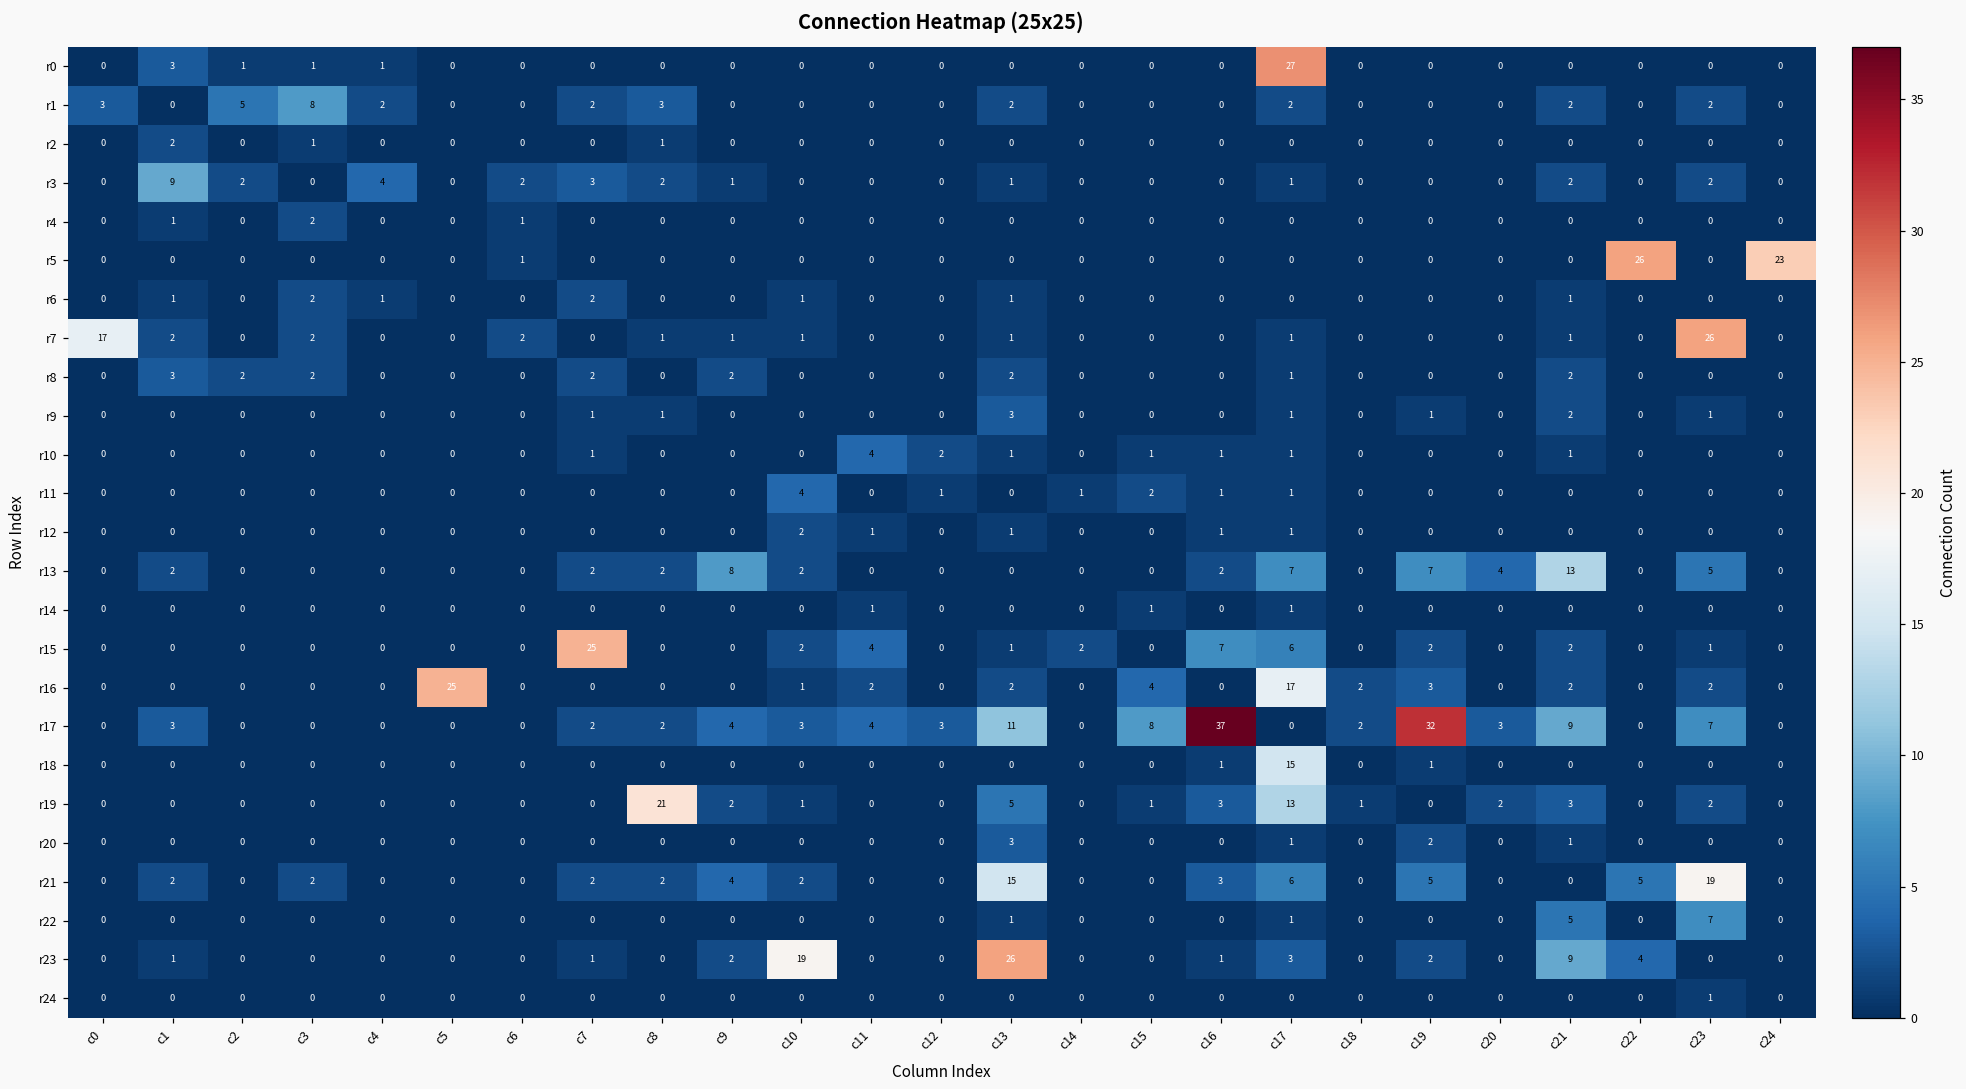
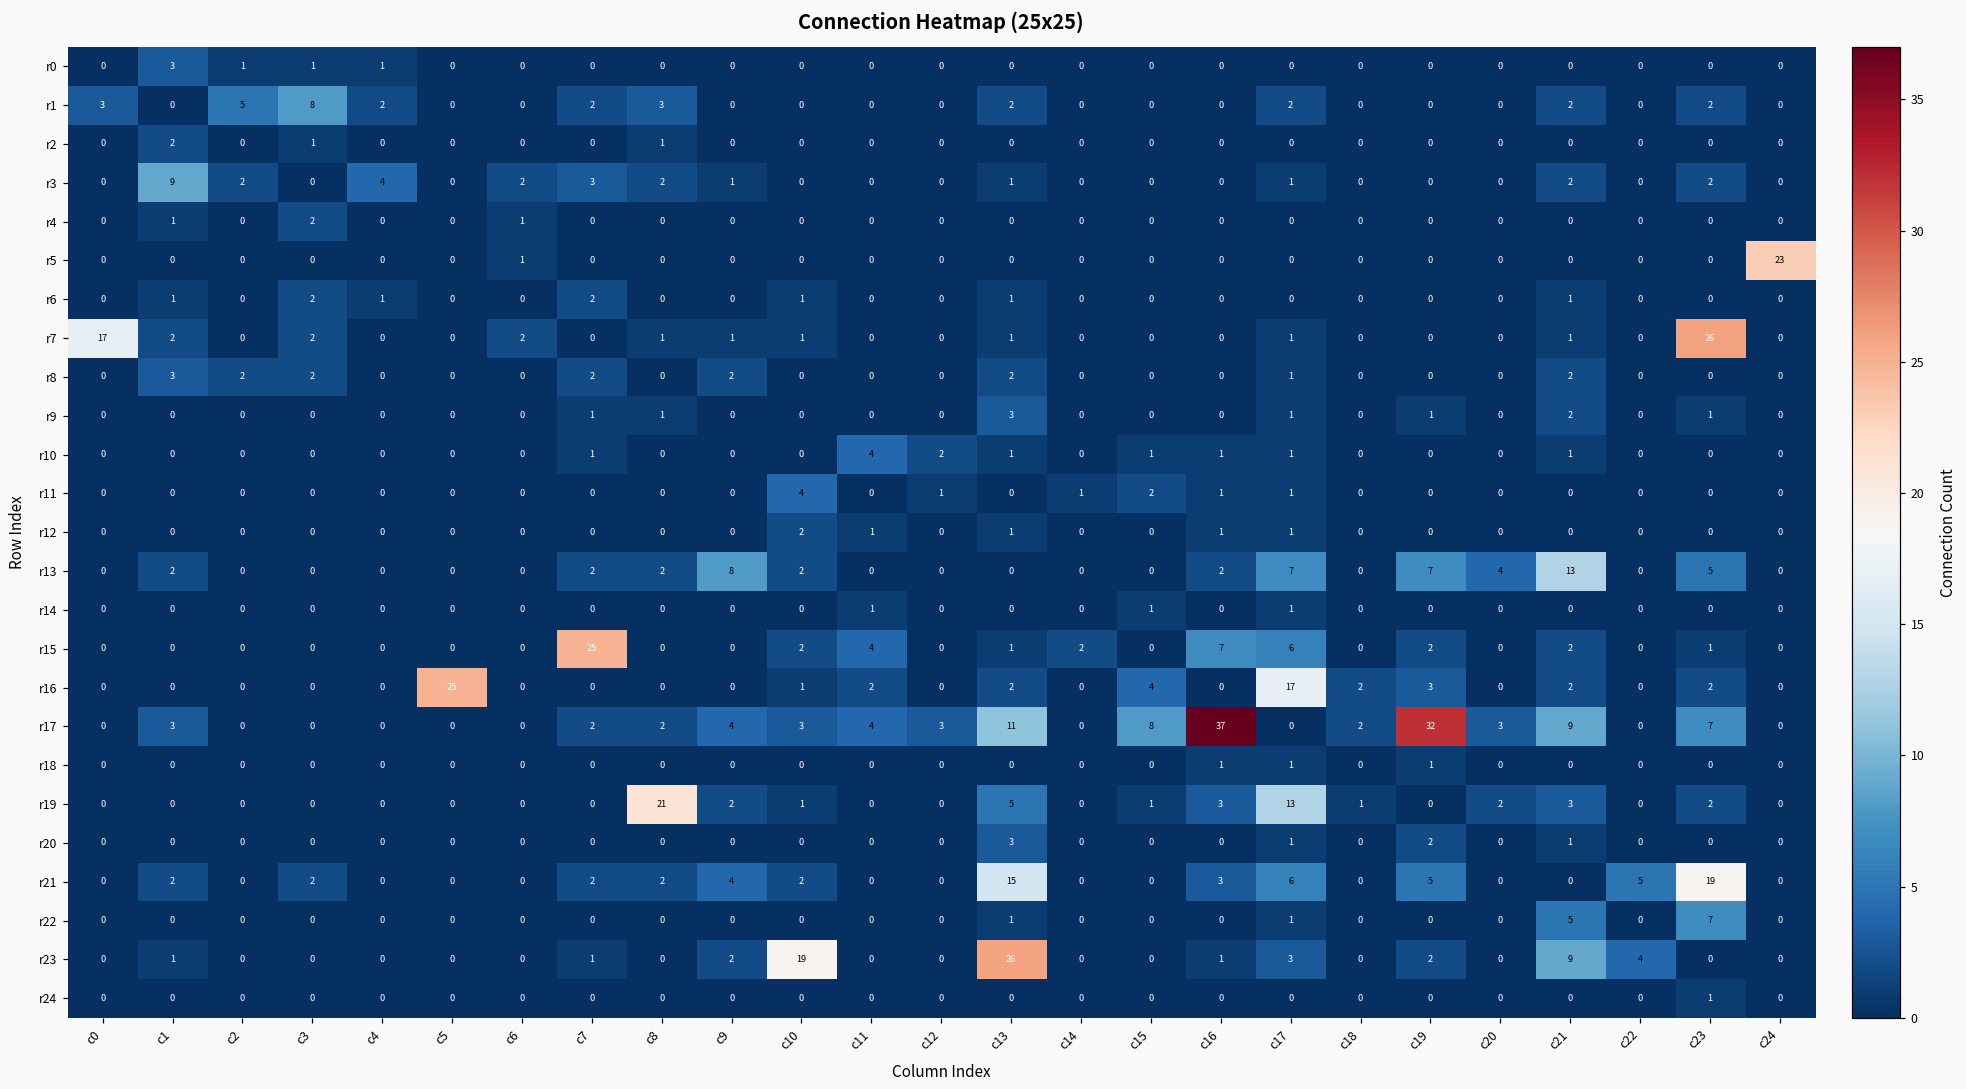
  {
    "r0": {
      "c0": 0,
      "c1": 3,
      "c2": 1,
      "c3": 1,
      "c4": 1,
      "c5": 0,
      "c6": 0,
      "c7": 0,
      "c8": 0,
      "c9": 0,
      "c10": 0,
      "c11": 0,
      "c12": 0,
      "c13": 0,
      "c14": 0,
      "c15": 0,
      "c16": 0,
-     "c17": 27,
+     "c17": 0,
      "c18": 0,
      "c19": 0,
      "c20": 0,
      "c21": 0,
      "c22": 0,
      "c23": 0,
      "c24": 0
    },
    "r5": {
      "c0": 0,
      "c1": 0,
      "c2": 0,
      "c3": 0,
      "c4": 0,
      "c5": 0,
      "c6": 1,
      "c7": 0,
      "c8": 0,
      "c9": 0,
      "c10": 0,
      "c11": 0,
      "c12": 0,
      "c13": 0,
      "c14": 0,
      "c15": 0,
      "c16": 0,
      "c17": 0,
      "c18": 0,
      "c19": 0,
      "c20": 0,
      "c21": 0,
-     "c22": 26,
+     "c22": 0,
      "c23": 0,
      "c24": 23
    },
    "r18": {
      "c0": 0,
      "c1": 0,
      "c2": 0,
      "c3": 0,
      "c4": 0,
      "c5": 0,
      "c6": 0,
      "c7": 0,
      "c8": 0,
      "c9": 0,
      "c10": 0,
      "c11": 0,
      "c12": 0,
      "c13": 0,
      "c14": 0,
      "c15": 0,
      "c16": 1,
-     "c17": 15,
+     "c17": 1,
      "c18": 0,
      "c19": 1,
      "c20": 0,
      "c21": 0,
      "c22": 0,
      "c23": 0,
      "c24": 0
    }
  }
